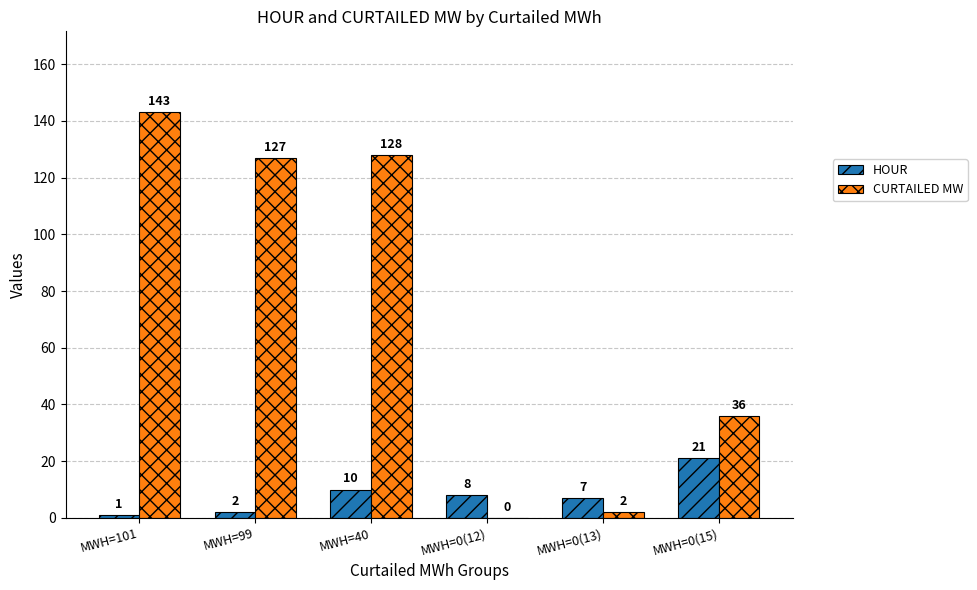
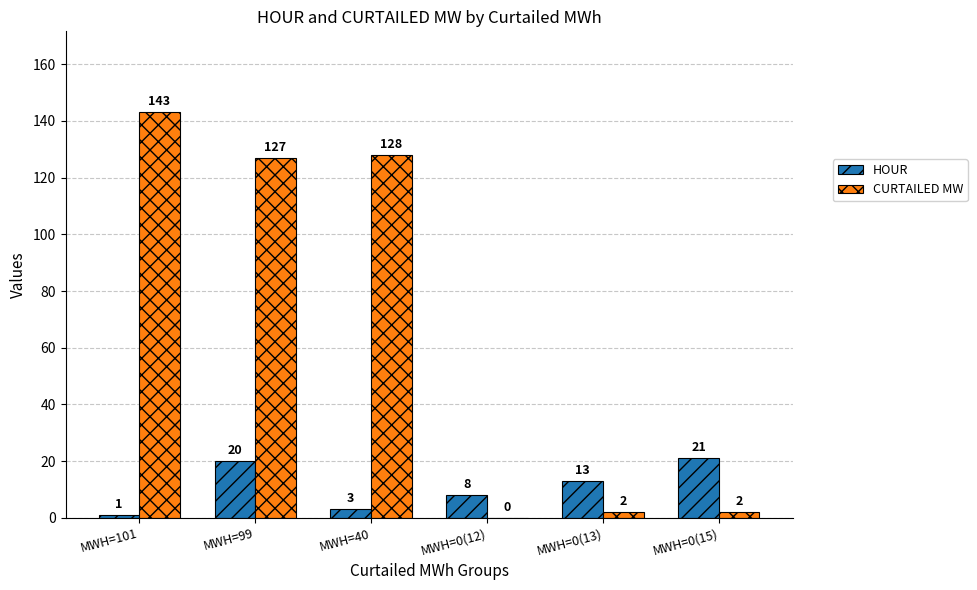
  {
    "HOUR": {
      "MWH=101": 1,
-     "MWH=99": 2,
-     "MWH=40": 10,
+     "MWH=99": 20,
+     "MWH=40": 3,
      "MWH=0(12)": 8,
-     "MWH=0(13)": 7,
+     "MWH=0(13)": 13,
      "MWH=0(15)": 21
    },
    "CURTAILED MW": {
      "MWH=101": 143,
      "MWH=99": 127,
      "MWH=40": 128,
      "MWH=0(12)": 0,
      "MWH=0(13)": 2,
-     "MWH=0(15)": 36
+     "MWH=0(15)": 2
    }
  }
